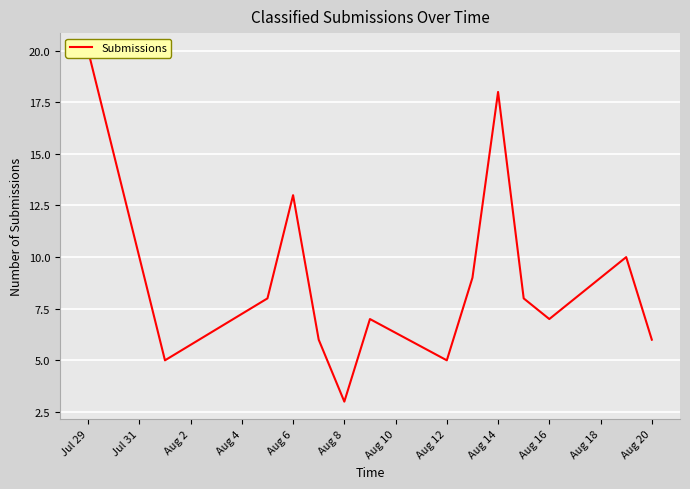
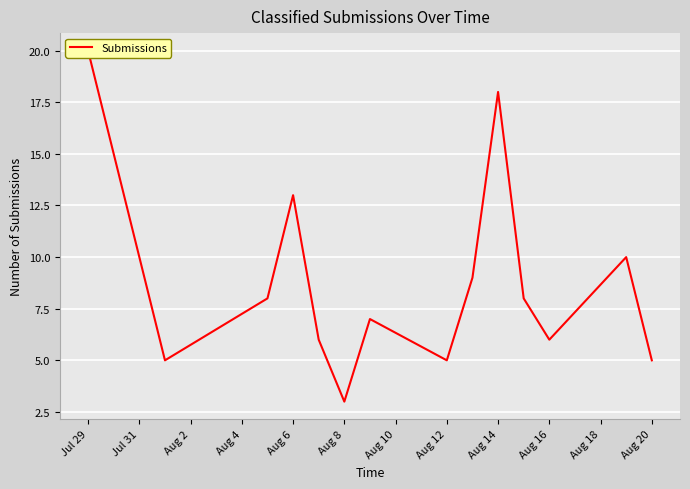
  {
    "Aug 6": 13,
    "Aug 8": 3,
    "Aug 12": 5,
    "Aug 14": 18,
-   "Aug 16": 7,
-   "Aug 20": 6
+   "Aug 16": 6,
+   "Aug 20": 5
  }
